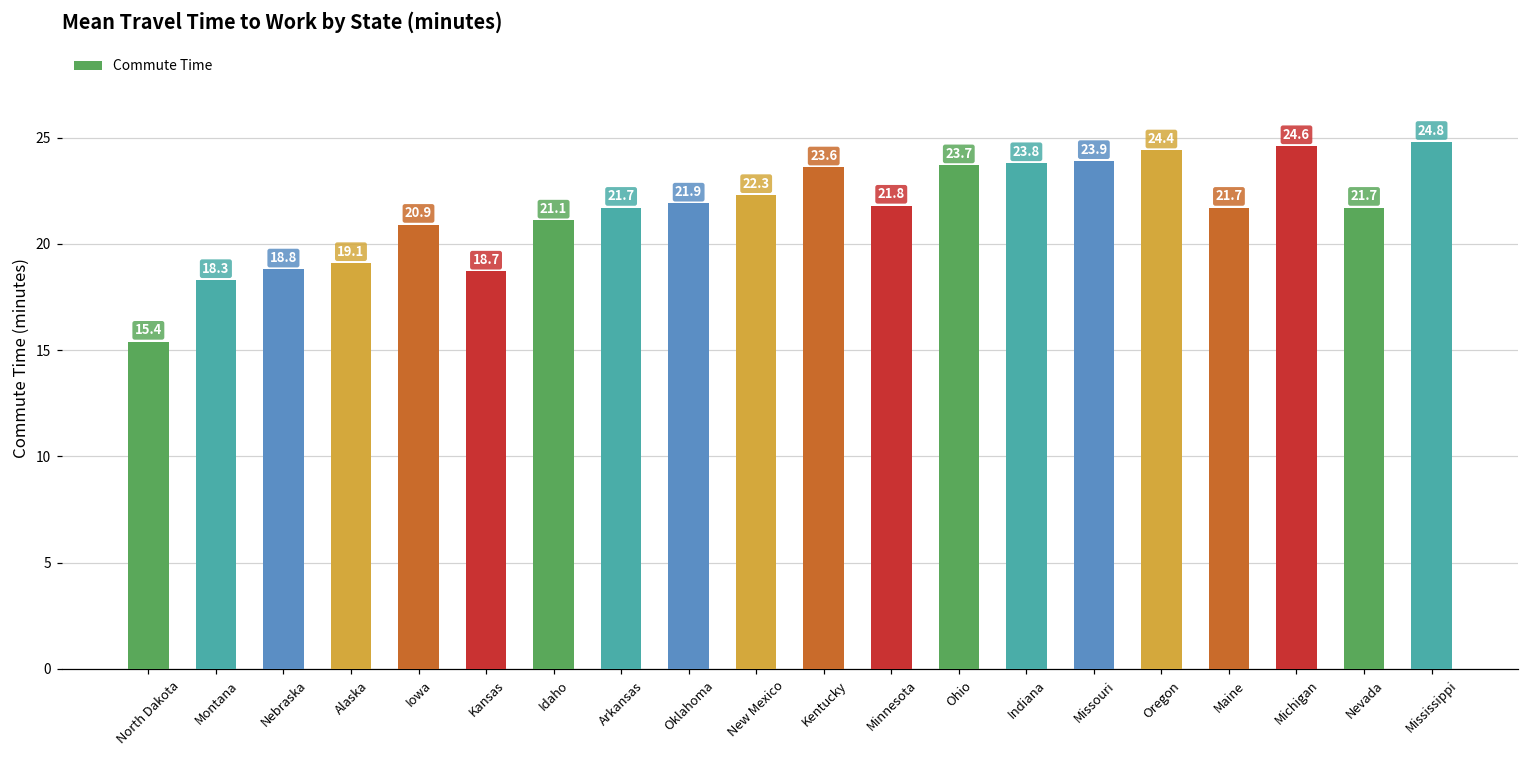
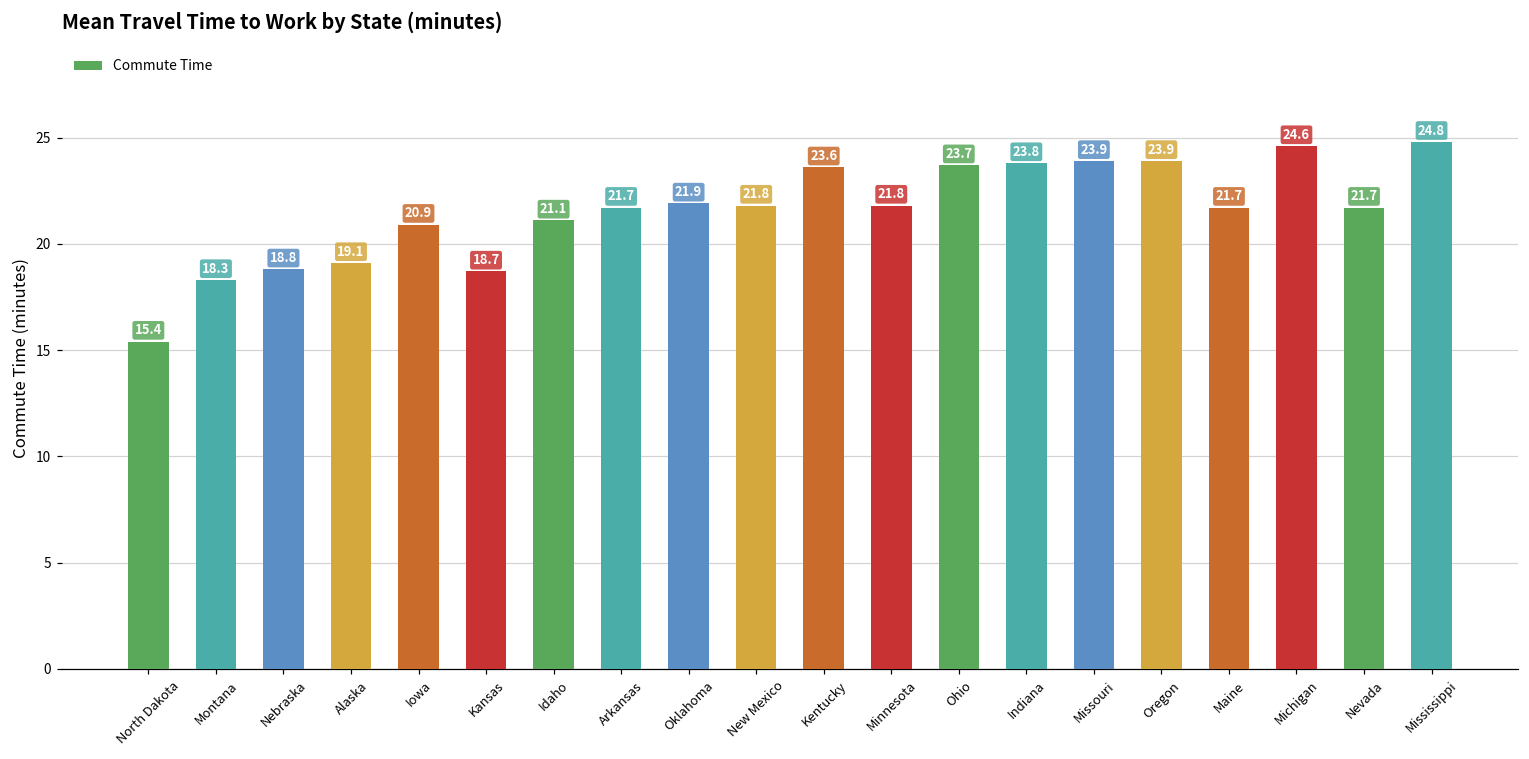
  {
-   "New Mexico": 22.3,
-   "Oregon": 24.4
+   "New Mexico": 21.8,
+   "Oregon": 23.9
  }
